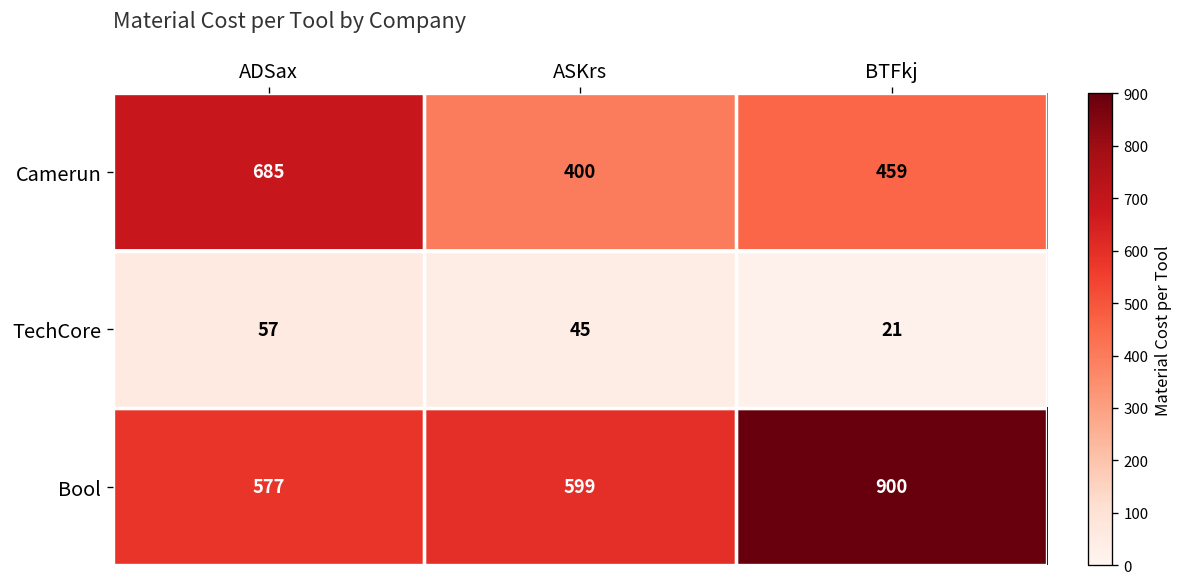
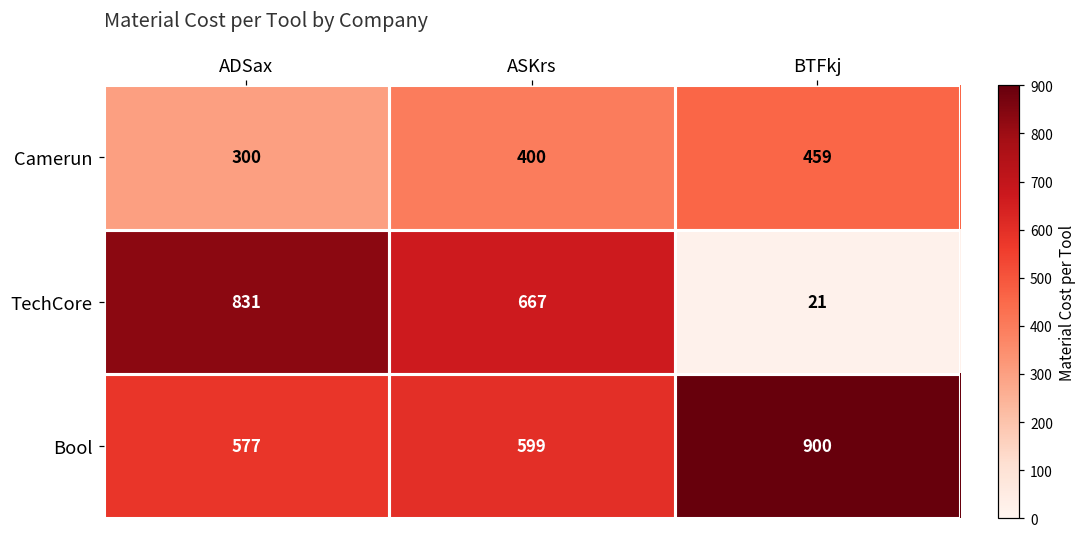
  {
    "Camerun": {
-     "ADSax": 685,
+     "ADSax": 300,
      "ASKrs": 400,
      "BTFkj": 459
    },
    "TechCore": {
-     "ADSax": 57,
-     "ASKrs": 45,
+     "ADSax": 831,
+     "ASKrs": 667,
      "BTFkj": 21
    },
    "Bool": {
      "ADSax": 577,
      "ASKrs": 599,
      "BTFkj": 900
    }
  }
